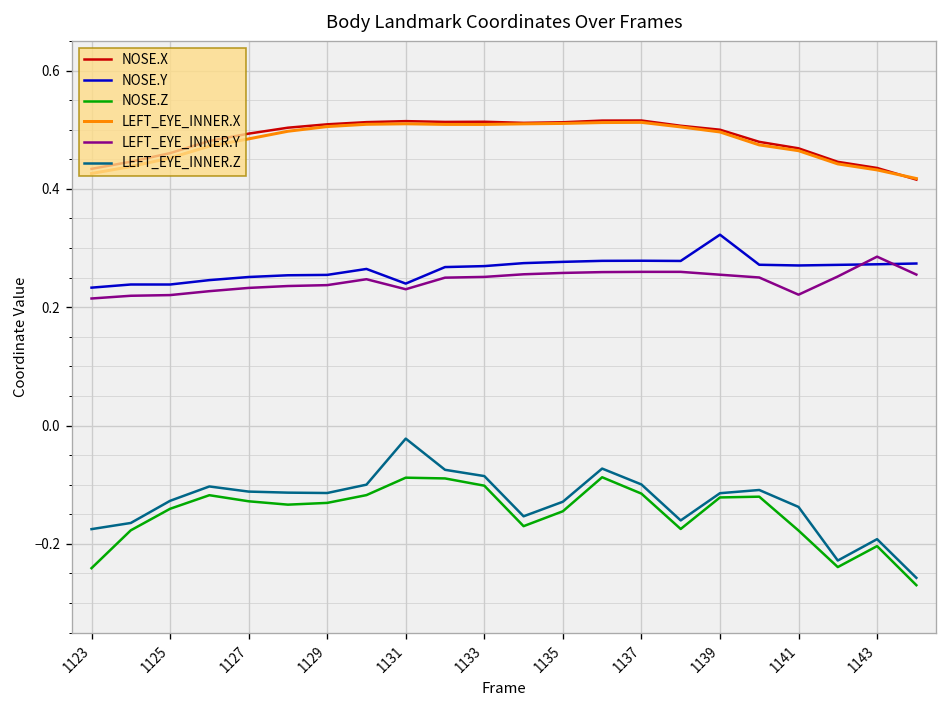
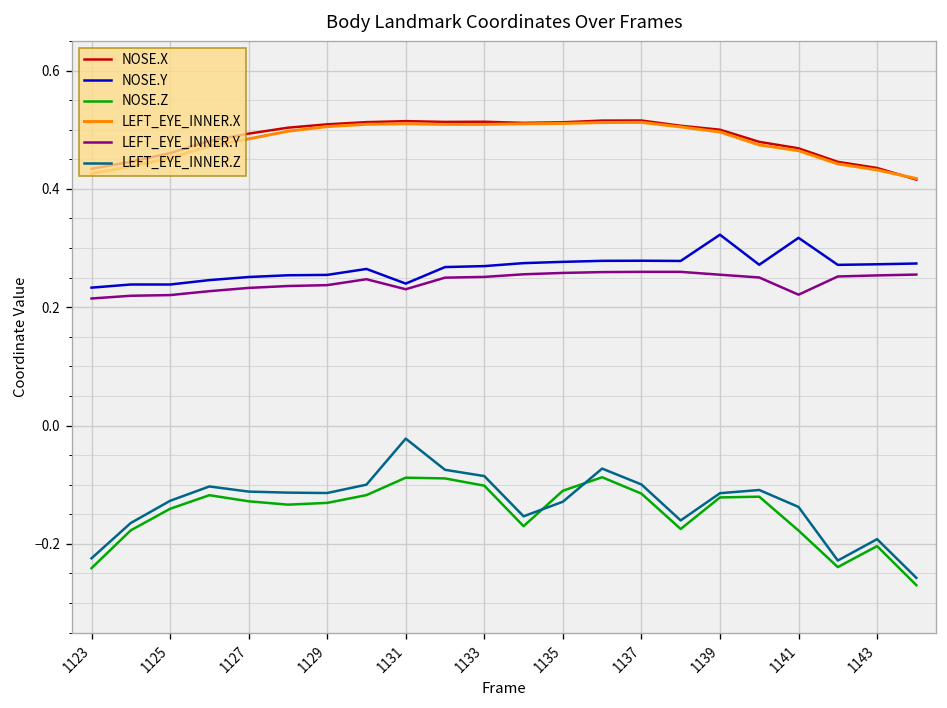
  {
    "NOSE.X": {
      "1123": 0.43,
      "1127": 0.49
    },
    "NOSE.Y": {
      "1123": 0.23,
      "1125": 0.24,
      "1127": 0.25,
      "1129": 0.25,
      "1131": 0.24,
      "1133": 0.27,
      "1135": 0.28,
      "1137": 0.28,
      "1139": 0.32,
-     "1141": 0.27,
+     "1141": 0.32,
      "1143": 0.27
    },
    "NOSE.Z": {
      "1123": -0.24,
      "1125": -0.14,
      "1127": -0.13,
      "1129": -0.13,
      "1131": -0.09,
      "1133": -0.10,
-     "1135": -0.14,
+     "1135": -0.11,
      "1137": -0.12,
      "1139": -0.12,
      "1141": -0.18,
      "1143": -0.20
    },
    "LEFT_EYE_INNER.X": {
      "1123": 0.43,
      "1127": 0.48
    },
    "LEFT_EYE_INNER.Y": {
      "1123": 0.21,
      "1125": 0.22,
      "1127": 0.23,
      "1129": 0.24,
      "1131": 0.23,
      "1133": 0.25,
      "1135": 0.26,
      "1137": 0.26,
      "1139": 0.25,
      "1141": 0.22,
-     "1143": 0.29
+     "1143": 0.25
    },
    "LEFT_EYE_INNER.Z": {
-     "1123": -0.18,
+     "1123": -0.22,
      "1125": -0.13,
      "1127": -0.11,
      "1129": -0.11,
      "1131": -0.02,
      "1133": -0.09,
      "1135": -0.13,
      "1137": -0.10,
      "1139": -0.11,
      "1141": -0.14,
      "1143": -0.19
    }
  }
